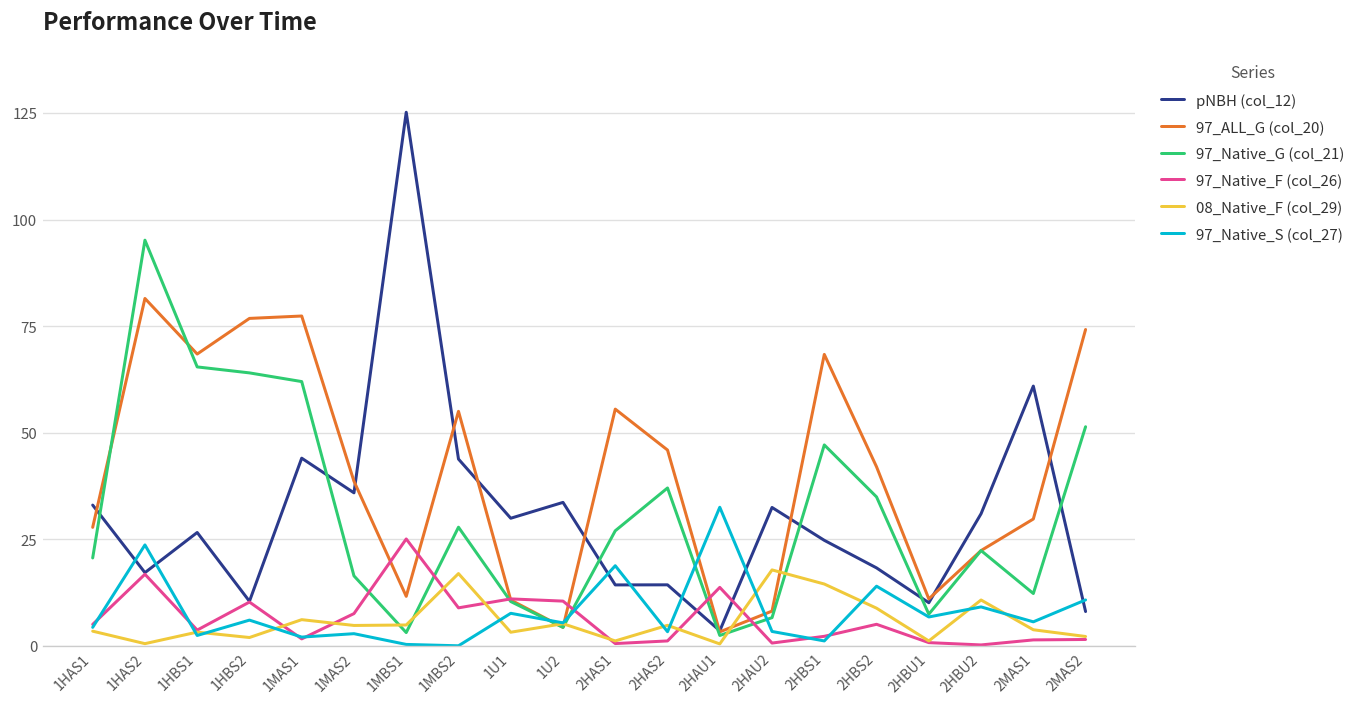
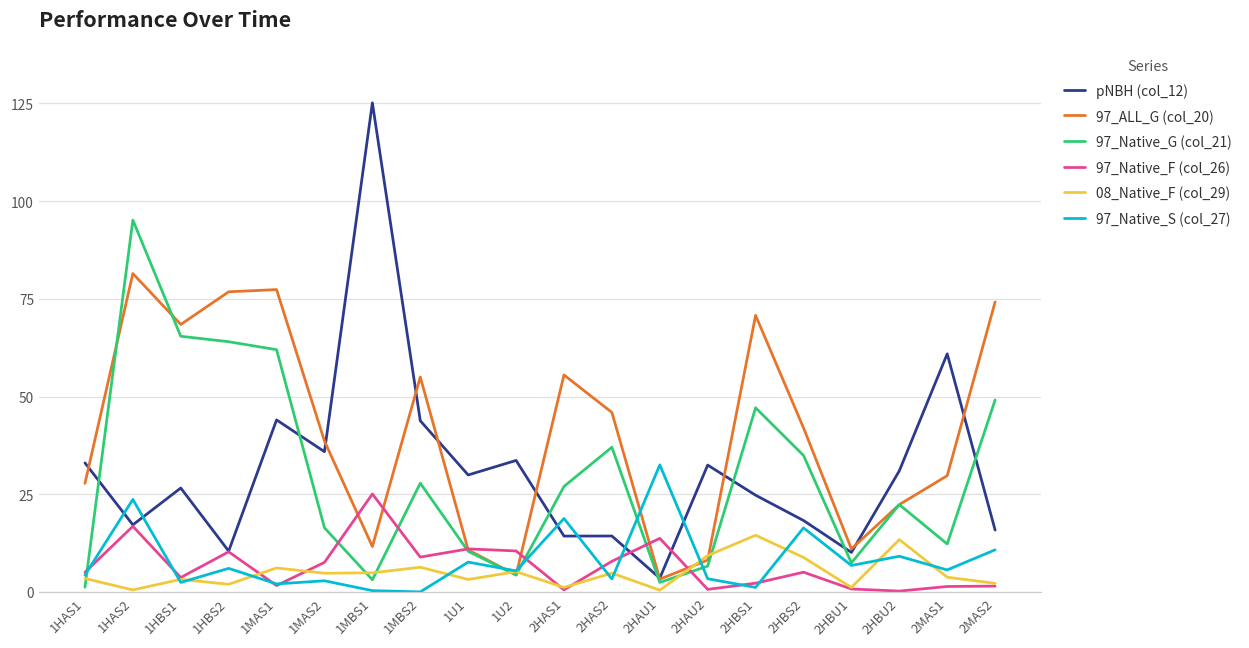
  {
    "pNBH (col_12)": {
      "1HAS1": 33,
      "1HBS1": 27,
      "1MAS1": 44,
      "1MAS2": 36,
      "1MBS1": 125,
      "1MBS2": 44,
      "1U1": 30,
      "1U2": 34,
      "2HAS1": 14,
      "2HAS2": 14,
      "2HAU2": 32,
      "2HBS1": 25,
      "2HBS2": 18,
      "2HBU1": 10,
      "2HBU2": 31,
      "2MAS1": 61,
-     "2MAS2": 8
+     "2MAS2": 16
    },
    "97_ALL_G (col_20)": {
      "1HAS1": 28,
      "1HAS2": 81,
      "1HBS1": 68,
      "1HBS2": 77,
      "1MAS1": 77,
      "1MAS2": 39,
      "1MBS1": 12,
      "1MBS2": 55,
      "2HAS1": 56,
      "2HAS2": 46,
      "2HAU2": 8,
-     "2HBS1": 68,
+     "2HBS1": 71,
      "2HBS2": 42,
      "2HBU1": 11,
      "2MAS1": 30,
      "2MAS2": 74
    },
    "97_Native_G (col_21)": {
-     "1HAS1": 21,
+     "1HAS1": 1,
      "1HAS2": 95,
      "1HBS1": 65,
      "1HBS2": 64,
      "1MAS1": 62,
      "1MAS2": 16,
      "1MBS1": 3,
      "1MBS2": 28,
      "2HAS1": 27,
      "2HAS2": 37,
      "2HAU1": 2,
      "2HAU2": 7,
      "2HBS1": 47,
      "2HBS2": 35,
      "2MAS1": 12,
-     "2MAS2": 51
+     "2MAS2": 49
    },
    "97_Native_F (col_26)": {
      "1MAS2": 8,
      "1MBS1": 25,
      "1MBS2": 9,
      "1U2": 10,
-     "2HAS2": 1,
+     "2HAS2": 8,
      "2HAU1": 14,
      "2HAU2": 1,
      "2HBS1": 2,
      "2HBS2": 5,
      "2HBU2": 0,
      "2MAS1": 1
    },
    "08_Native_F (col_29)": {
      "1HAS1": 3,
      "1HAS2": 1,
      "1HBS2": 2,
      "1MAS1": 6,
      "1MAS2": 5,
      "1MBS1": 5,
-     "1MBS2": 17,
+     "1MBS2": 6,
      "1U1": 3,
      "2HAS2": 5,
      "2HAU1": 0,
-     "2HAU2": 18,
+     "2HAU2": 9,
      "2HBS1": 14,
      "2HBS2": 9,
-     "2HBU2": 11,
+     "2HBU2": 13,
      "2MAS1": 4
    },
    "97_Native_S (col_27)": {
      "1HAS2": 24,
      "1HBS1": 2,
      "1HBS2": 6,
      "1MAS2": 3,
      "1MBS1": 0,
      "1MBS2": 0,
      "1U1": 8,
      "2HAS1": 19,
      "2HAS2": 3,
      "2HAU1": 33,
      "2HAU2": 3,
      "2HBS1": 1,
-     "2HBS2": 14,
+     "2HBS2": 16,
      "2HBU2": 9,
      "2MAS1": 6,
      "2MAS2": 11
    }
  }
